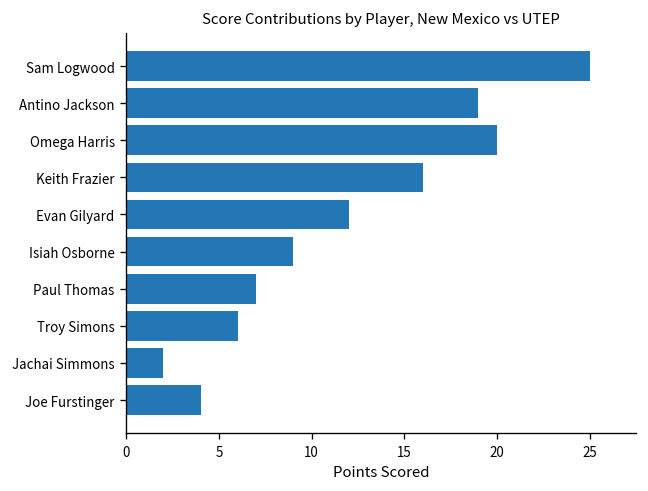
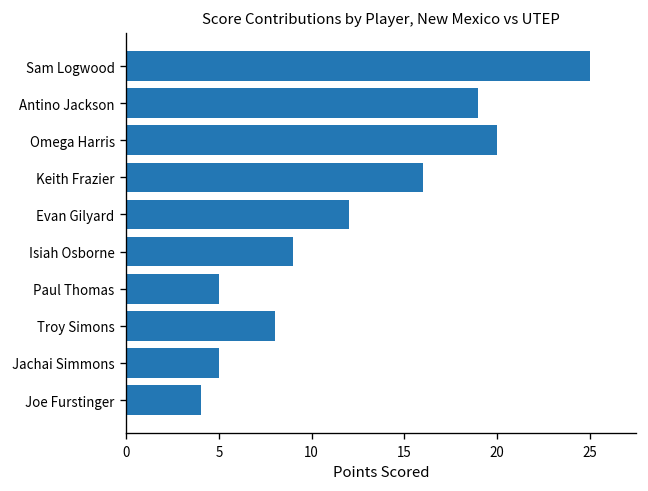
  {
    "Sam Logwood": 25,
    "Antino Jackson": 19,
    "Omega Harris": 20,
    "Keith Frazier": 16,
    "Evan Gilyard": 12,
    "Isiah Osborne": 9,
-   "Paul Thomas": 7,
-   "Troy Simons": 6,
-   "Jachai Simmons": 2,
+   "Paul Thomas": 5,
+   "Troy Simons": 8,
+   "Jachai Simmons": 5,
    "Joe Furstinger": 4
  }
